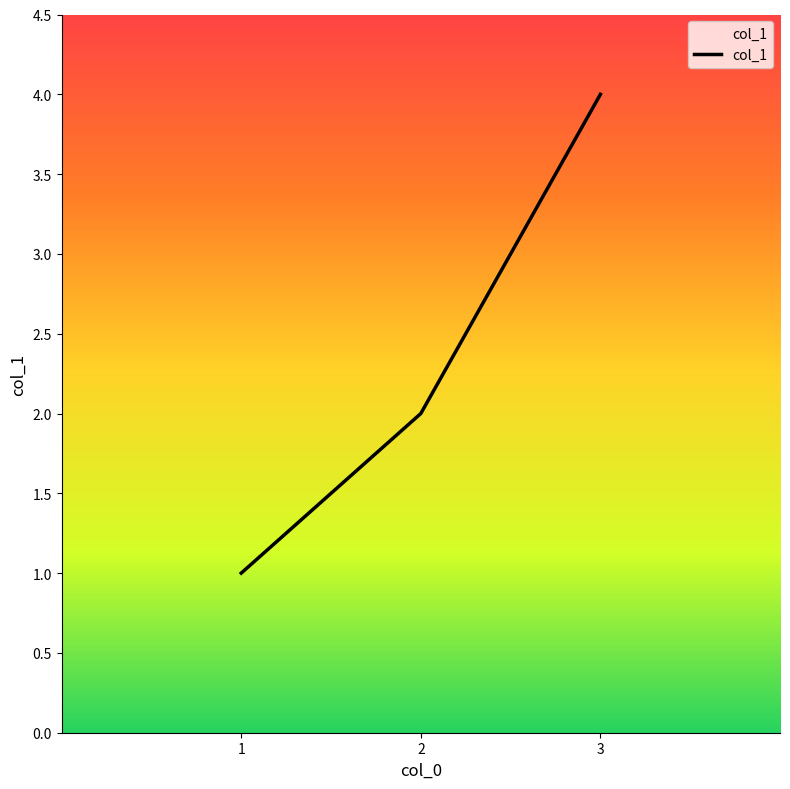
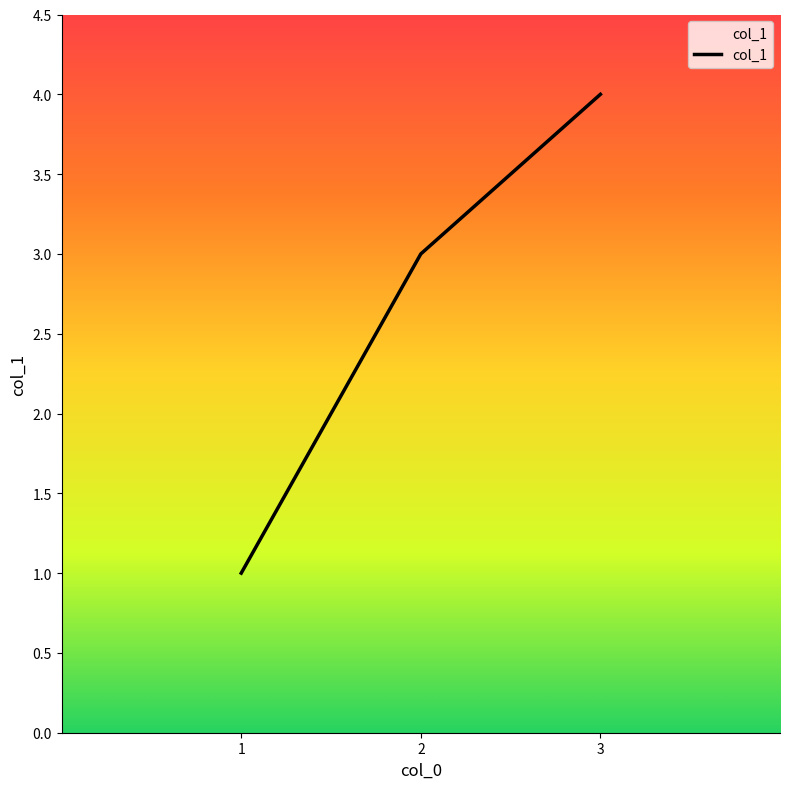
  {
    "1": 1,
-   "2": 2,
+   "2": 3,
    "3": 4
  }
